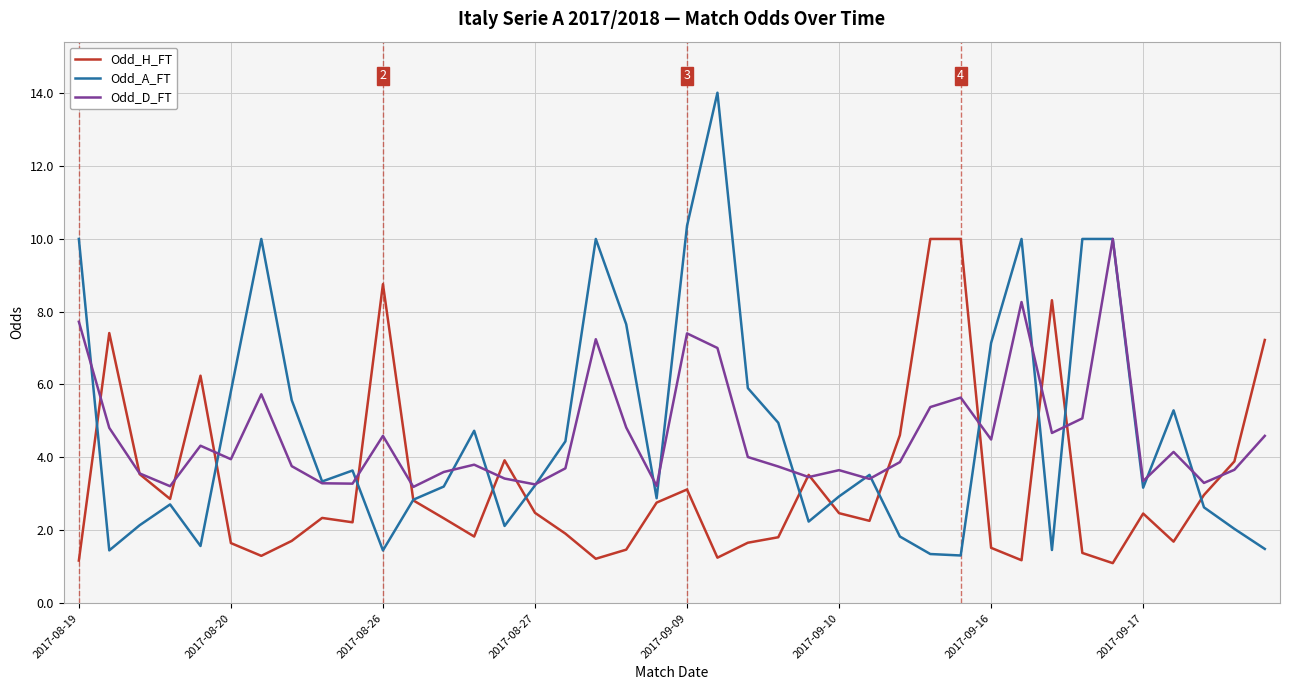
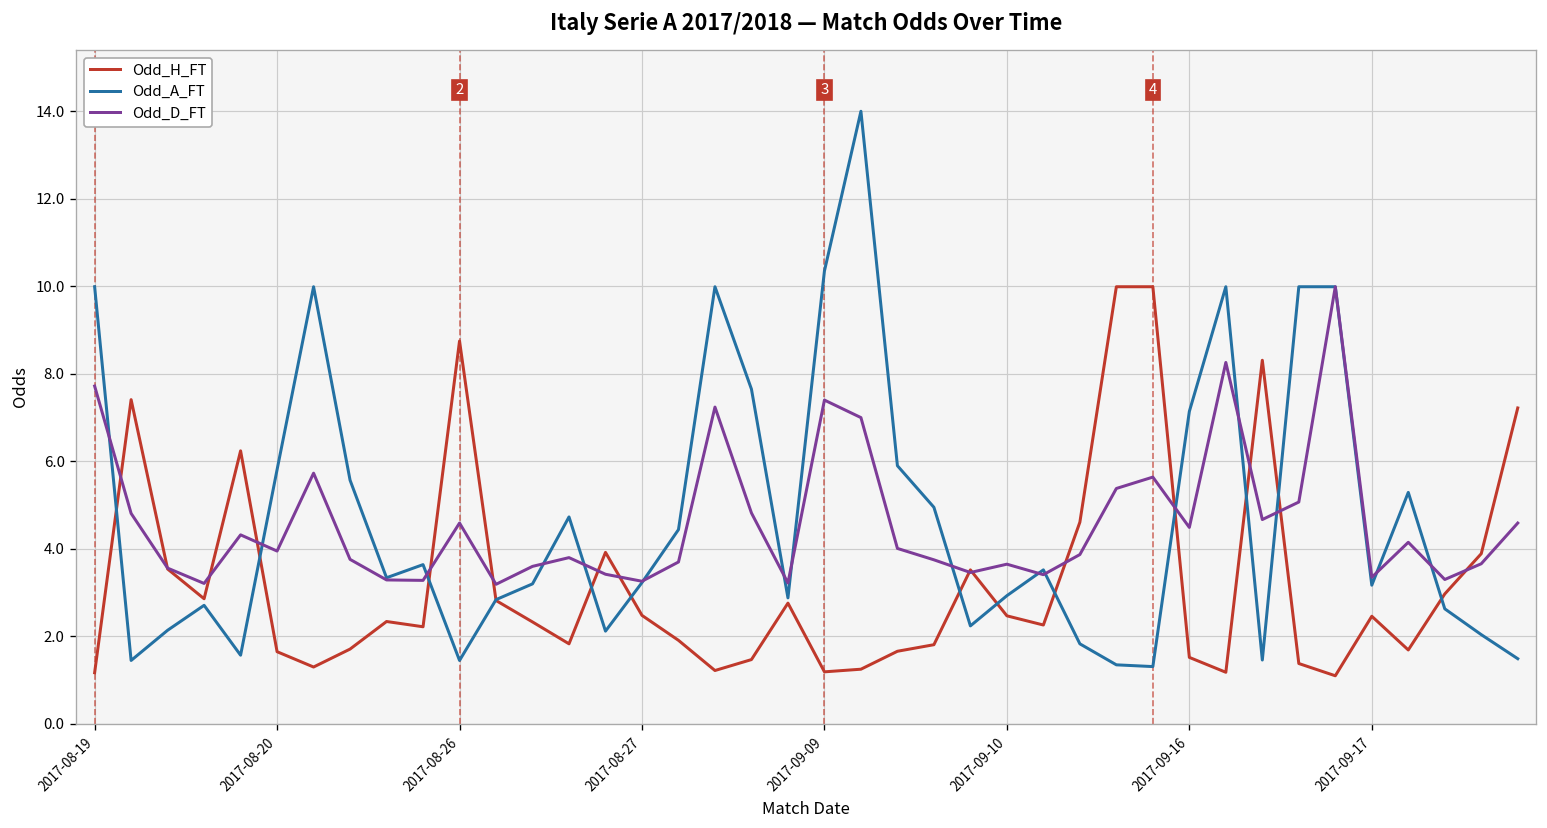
  {
    "Odd_H_FT": {
-     "2017-09-09": 3.1
+     "2017-09-09": 1.2
    },
    "Odd_A_FT": {
      "2017-09-09": 10.4
    },
    "Odd_D_FT": {
      "2017-09-09": 7.4
    }
  }
